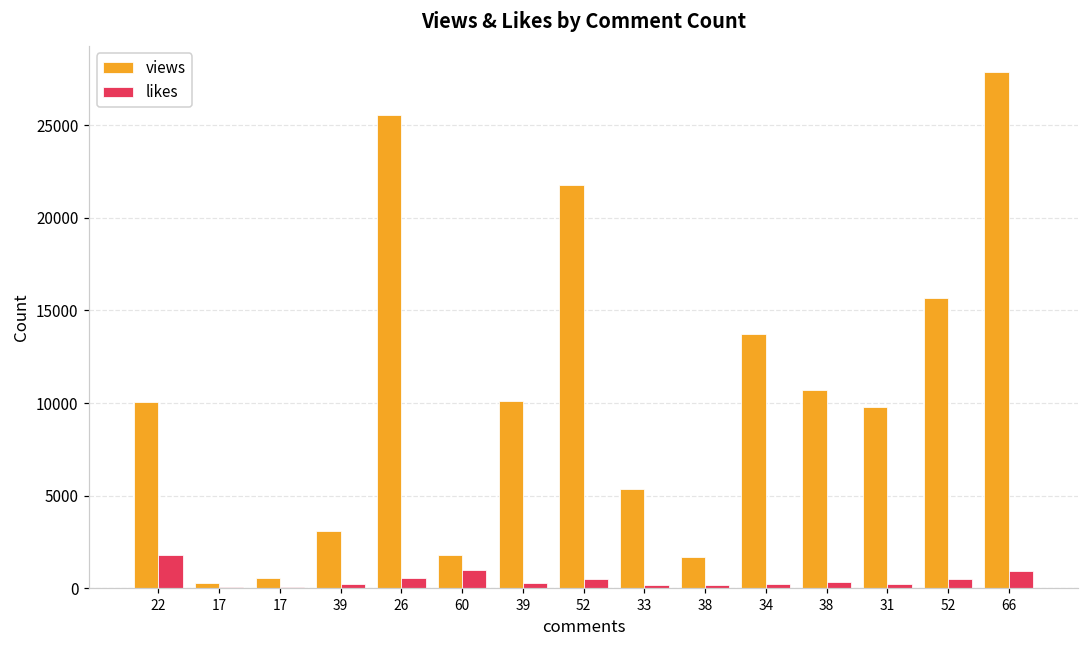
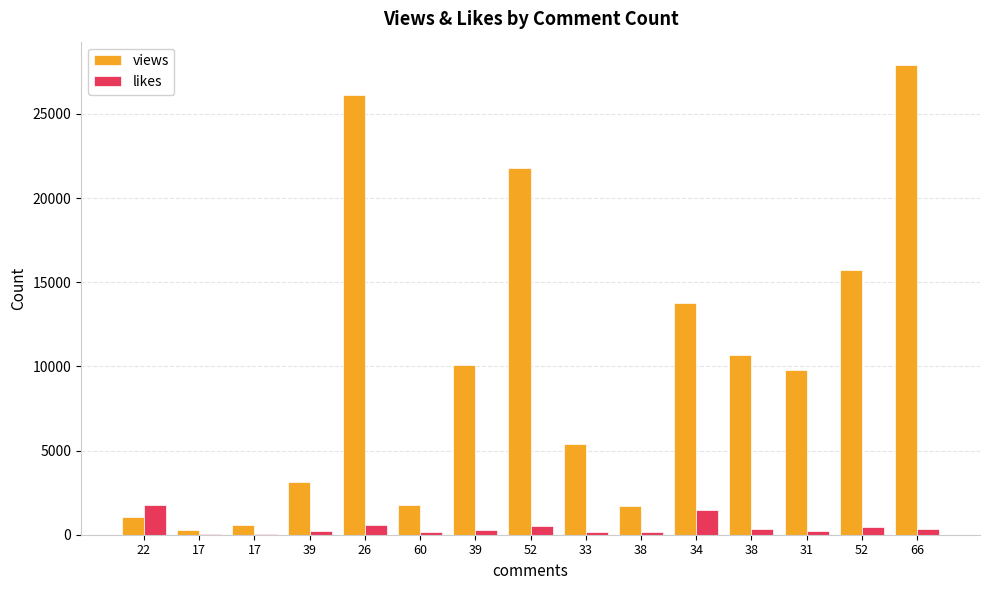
  {
    "views": {
-     "22": 10100,
-     "26": 25600,
+     "22": 1100,
+     "26": 26100,
      "60": 1800,
      "33": 5400,
      "34": 13700,
      "31": 9800,
      "66": 27900
    },
    "likes": {
      "22": 1800,
      "26": 600,
-     "60": 1000,
+     "60": 200,
      "33": 200,
-     "34": 200,
+     "34": 1500,
      "31": 200,
-     "66": 900
+     "66": 400
    }
  }
